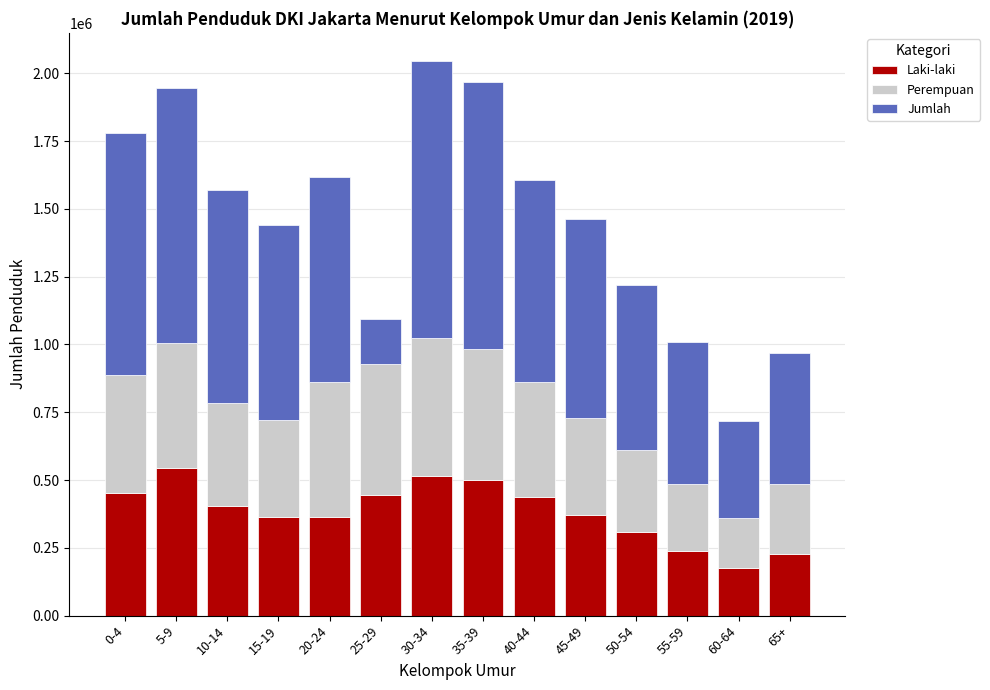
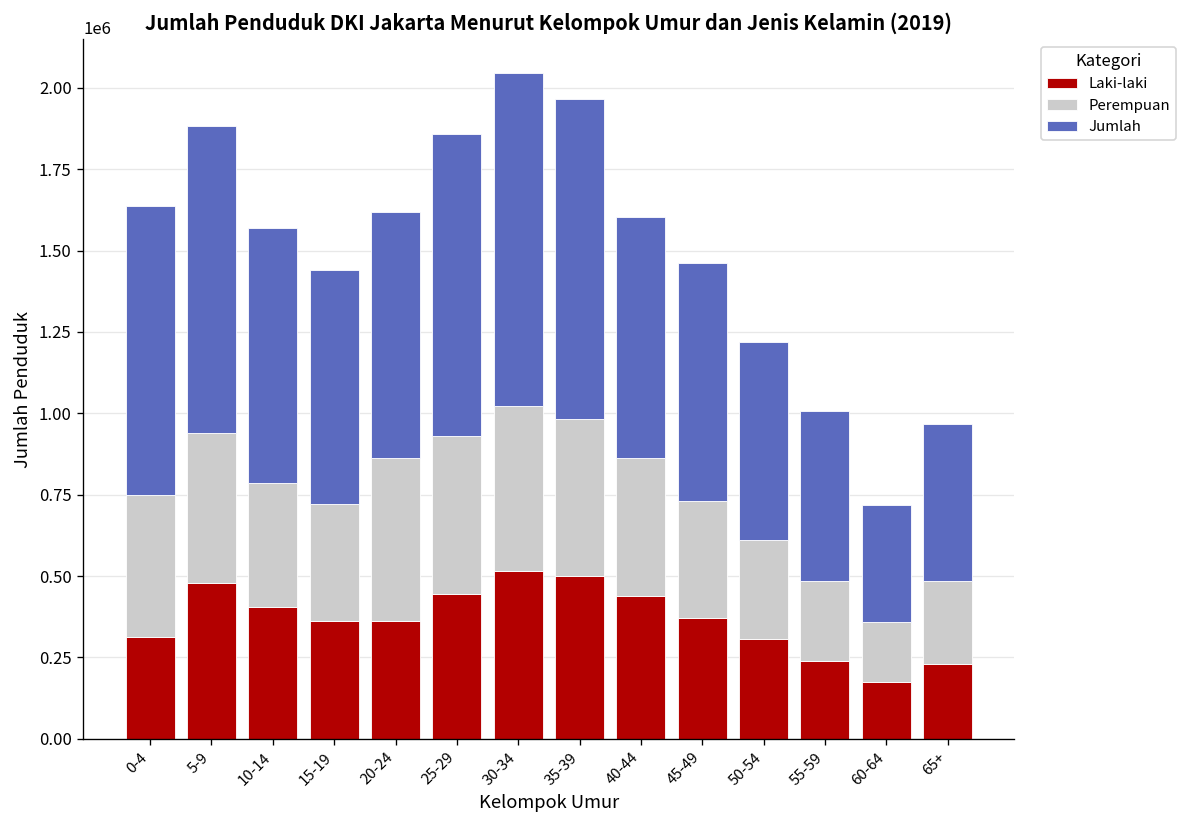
  {
    "Laki-laki": {
-     "0-4": 450000,
-     "5-9": 540000,
+     "0-4": 310000,
+     "5-9": 480000,
      "10-14": 400000,
      "15-19": 360000,
      "20-24": 360000,
      "25-29": 450000,
      "30-34": 520000,
      "35-39": 500000,
      "40-44": 440000,
      "45-49": 370000,
      "50-54": 310000,
      "55-59": 240000,
      "60-64": 180000,
      "65+": 230000
    },
    "Perempuan": {
      "0-4": 440000,
      "5-9": 460000,
      "10-14": 380000,
      "15-19": 360000,
      "20-24": 500000,
      "25-29": 480000,
      "30-34": 510000,
      "35-39": 480000,
      "40-44": 420000,
      "45-49": 360000,
      "50-54": 300000,
      "55-59": 250000,
      "60-64": 180000,
      "65+": 250000
    },
    "Jumlah": {
      "0-4": 890000,
      "5-9": 940000,
      "10-14": 790000,
      "15-19": 720000,
      "20-24": 760000,
-     "25-29": 170000,
+     "25-29": 930000,
      "30-34": 1020000,
      "35-39": 980000,
      "40-44": 740000,
      "45-49": 730000,
      "50-54": 610000,
      "55-59": 520000,
      "60-64": 360000,
      "65+": 480000
    }
  }
